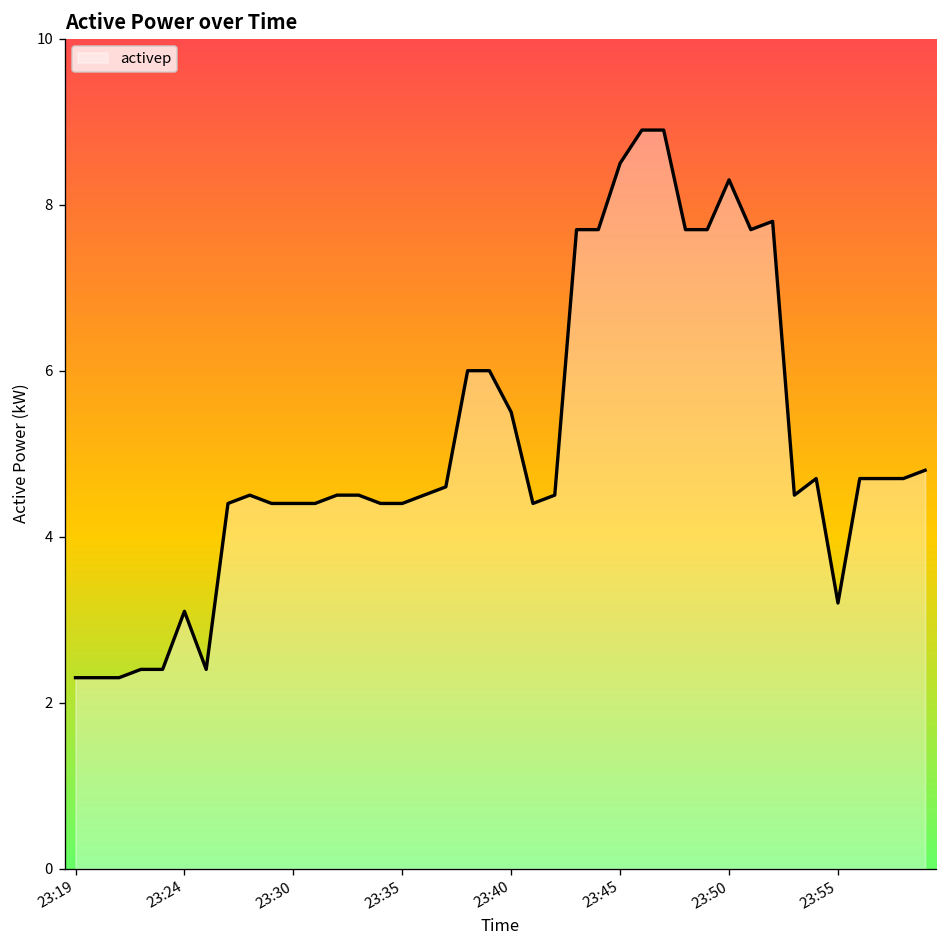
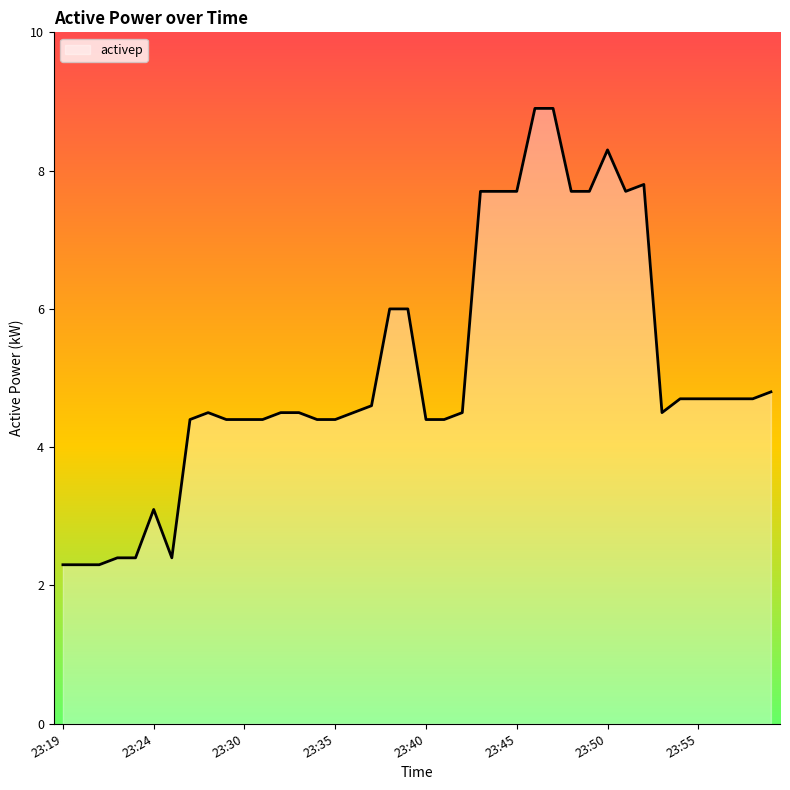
  {
    "23:19": 2.3,
    "23:24": 3.1,
    "23:30": 4.4,
    "23:35": 4.4,
-   "23:40": 5.5,
-   "23:45": 8.5,
+   "23:40": 4.4,
+   "23:45": 7.7,
    "23:50": 8.3,
-   "23:55": 3.2
+   "23:55": 4.7
  }
